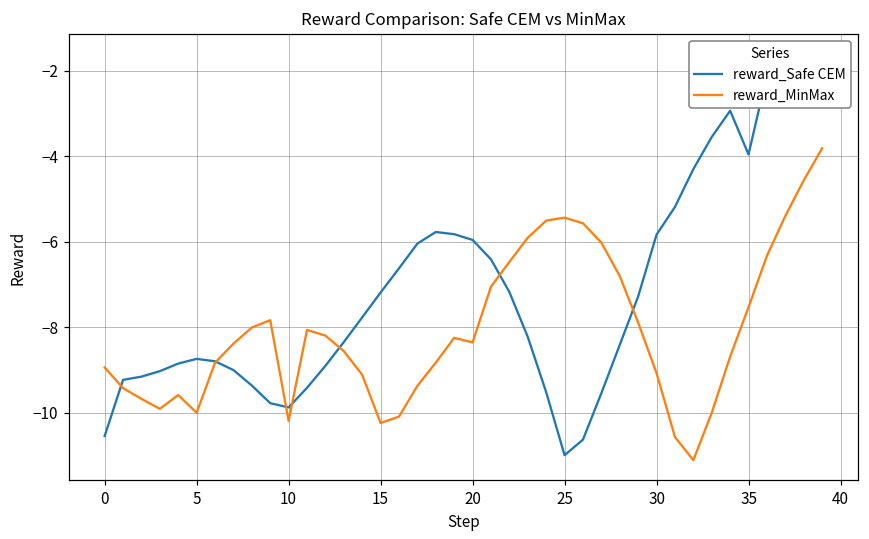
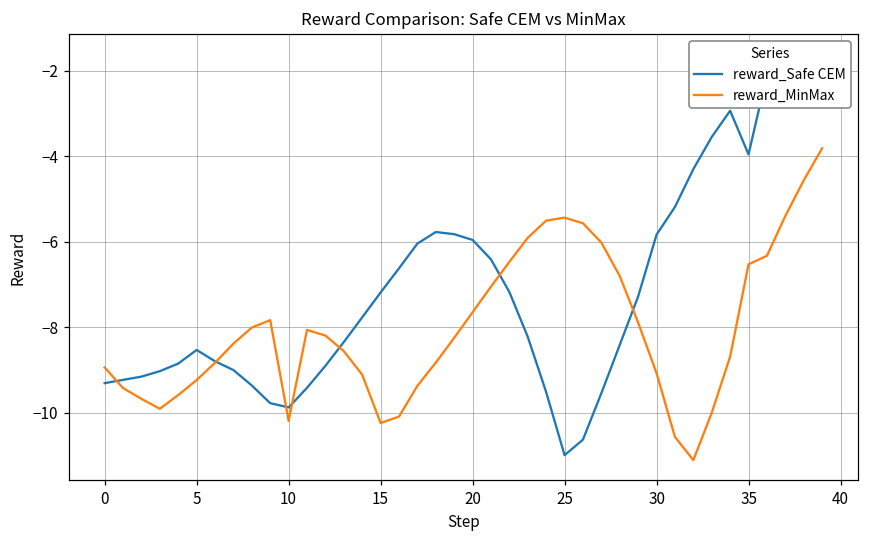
  {
    "reward_Safe CEM": {
-     "0": -10.5,
-     "5": -8.7,
+     "0": -9.3,
+     "5": -8.5,
      "10": -9.9,
      "15": -7.2,
      "20": -6.0,
      "25": -11.0,
      "30": -5.8,
      "35": -4.0
    },
    "reward_MinMax": {
      "0": -8.9,
-     "5": -10.0,
+     "5": -9.2,
      "10": -10.2,
      "15": -10.2,
-     "20": -8.4,
+     "20": -7.6,
      "25": -5.4,
      "30": -9.1,
-     "35": -7.5
+     "35": -6.5
    }
  }
